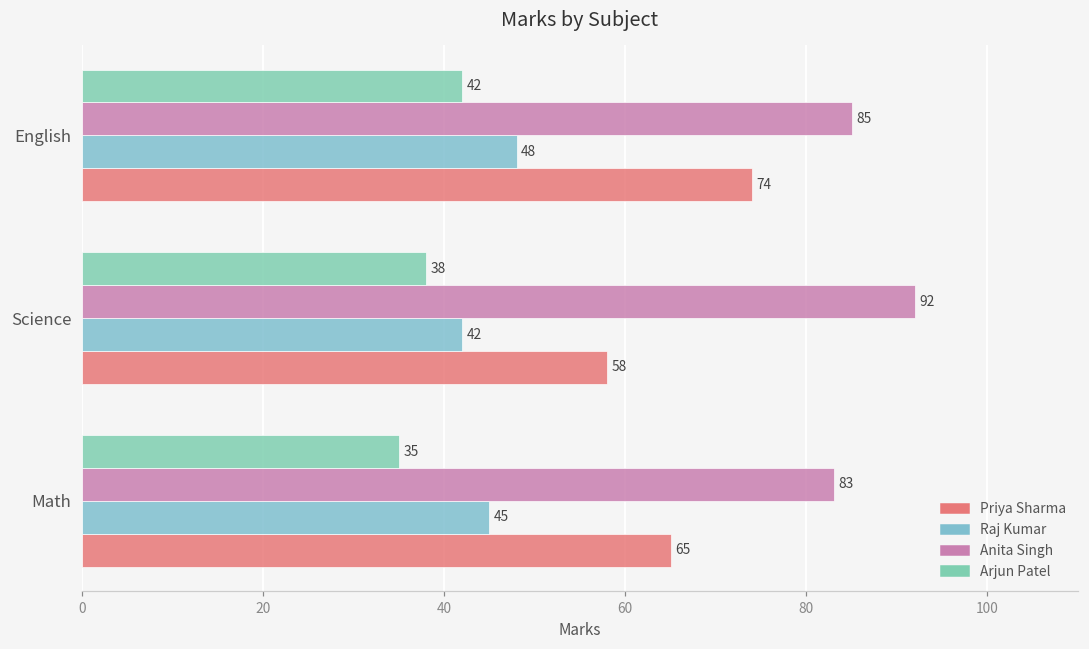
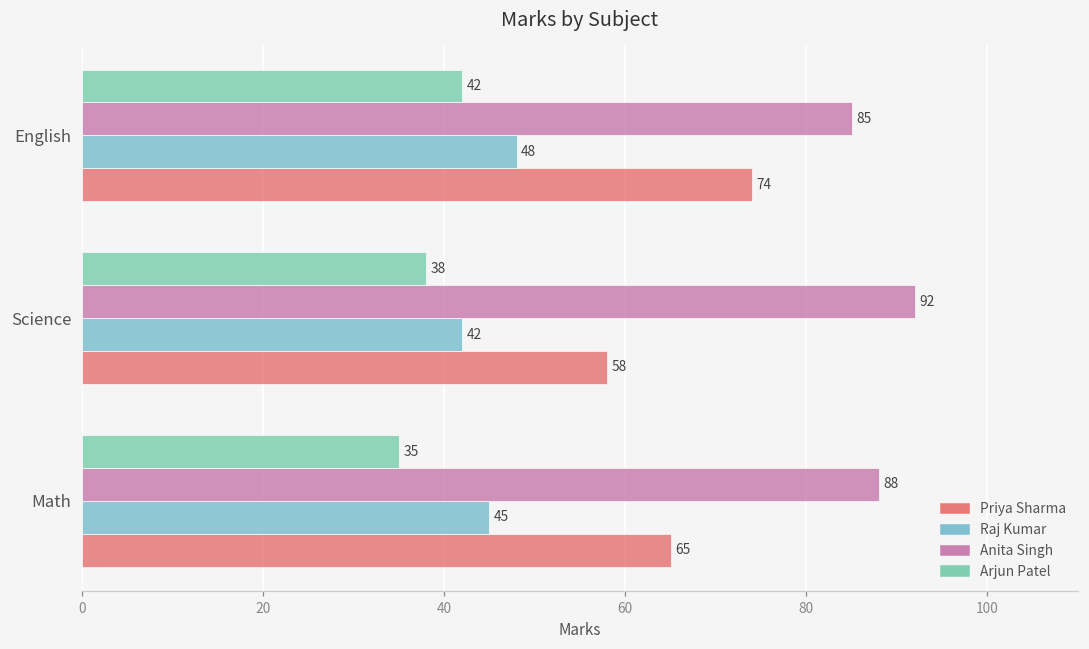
  {
    "Priya Sharma": {
      "English": 74,
      "Science": 58,
      "Math": 65
    },
    "Anita Singh": {
      "English": 85,
      "Science": 92,
-     "Math": 83
+     "Math": 88
    }
  }
